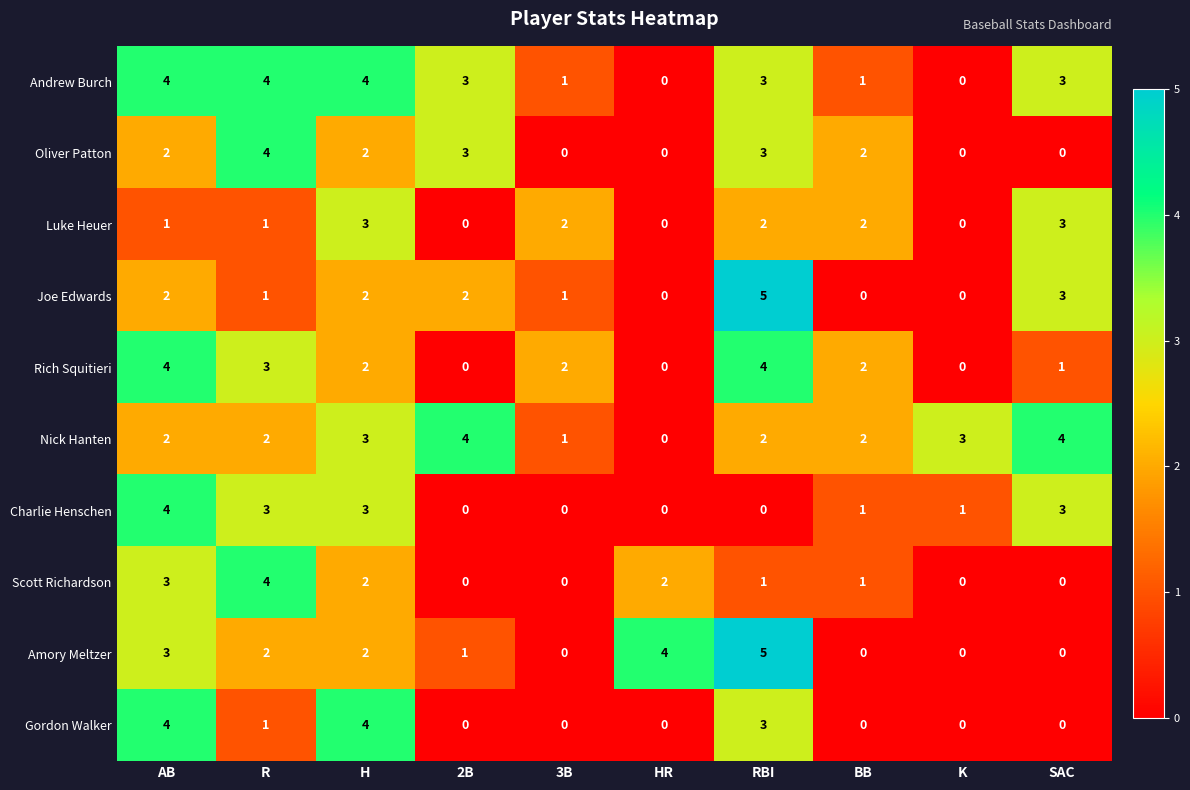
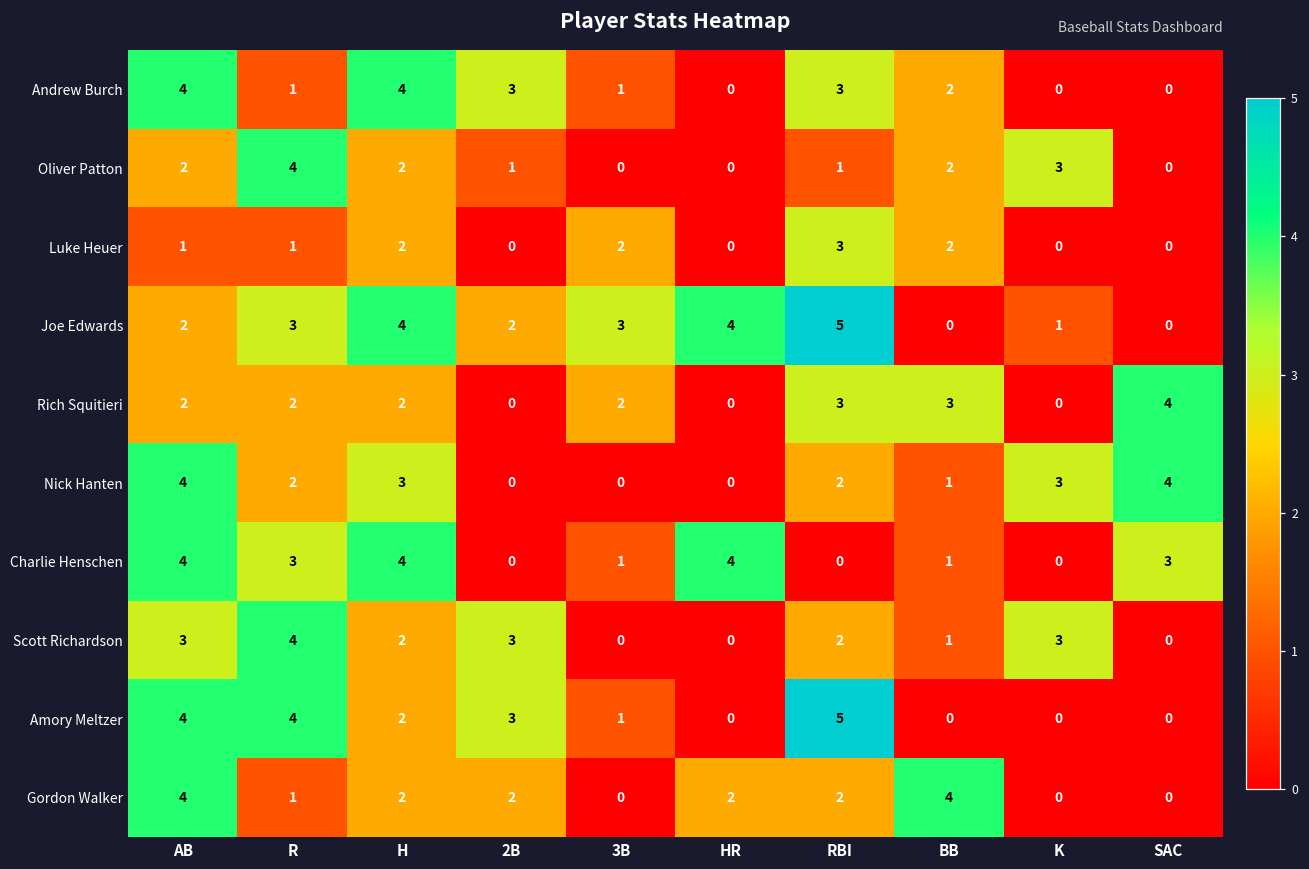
  {
    "Andrew Burch": {
      "AB": 4,
-     "R": 4,
+     "R": 1,
      "H": 4,
      "2B": 3,
      "3B": 1,
      "HR": 0,
      "RBI": 3,
-     "BB": 1,
+     "BB": 2,
      "K": 0,
-     "SAC": 3
+     "SAC": 0
    },
    "Oliver Patton": {
      "AB": 2,
      "R": 4,
      "H": 2,
-     "2B": 3,
+     "2B": 1,
      "3B": 0,
      "HR": 0,
-     "RBI": 3,
+     "RBI": 1,
      "BB": 2,
-     "K": 0,
+     "K": 3,
      "SAC": 0
    },
    "Luke Heuer": {
      "AB": 1,
      "R": 1,
-     "H": 3,
+     "H": 2,
      "2B": 0,
      "3B": 2,
      "HR": 0,
-     "RBI": 2,
+     "RBI": 3,
      "BB": 2,
      "K": 0,
-     "SAC": 3
+     "SAC": 0
    },
    "Joe Edwards": {
      "AB": 2,
-     "R": 1,
-     "H": 2,
+     "R": 3,
+     "H": 4,
      "2B": 2,
-     "3B": 1,
-     "HR": 0,
+     "3B": 3,
+     "HR": 4,
      "RBI": 5,
      "BB": 0,
-     "K": 0,
-     "SAC": 3
+     "K": 1,
+     "SAC": 0
    },
    "Rich Squitieri": {
-     "AB": 4,
-     "R": 3,
+     "AB": 2,
+     "R": 2,
      "H": 2,
      "2B": 0,
      "3B": 2,
      "HR": 0,
-     "RBI": 4,
-     "BB": 2,
+     "RBI": 3,
+     "BB": 3,
      "K": 0,
-     "SAC": 1
+     "SAC": 4
    },
    "Nick Hanten": {
-     "AB": 2,
+     "AB": 4,
      "R": 2,
      "H": 3,
-     "2B": 4,
-     "3B": 1,
+     "2B": 0,
+     "3B": 0,
      "HR": 0,
      "RBI": 2,
-     "BB": 2,
+     "BB": 1,
      "K": 3,
      "SAC": 4
    },
    "Charlie Henschen": {
      "AB": 4,
      "R": 3,
-     "H": 3,
+     "H": 4,
      "2B": 0,
-     "3B": 0,
-     "HR": 0,
+     "3B": 1,
+     "HR": 4,
      "RBI": 0,
      "BB": 1,
-     "K": 1,
+     "K": 0,
      "SAC": 3
    },
    "Scott Richardson": {
      "AB": 3,
      "R": 4,
      "H": 2,
-     "2B": 0,
+     "2B": 3,
      "3B": 0,
-     "HR": 2,
-     "RBI": 1,
+     "HR": 0,
+     "RBI": 2,
      "BB": 1,
-     "K": 0,
+     "K": 3,
      "SAC": 0
    },
    "Amory Meltzer": {
-     "AB": 3,
-     "R": 2,
+     "AB": 4,
+     "R": 4,
      "H": 2,
-     "2B": 1,
-     "3B": 0,
-     "HR": 4,
+     "2B": 3,
+     "3B": 1,
+     "HR": 0,
      "RBI": 5,
      "BB": 0,
      "K": 0,
      "SAC": 0
    },
    "Gordon Walker": {
      "AB": 4,
      "R": 1,
-     "H": 4,
-     "2B": 0,
+     "H": 2,
+     "2B": 2,
      "3B": 0,
-     "HR": 0,
-     "RBI": 3,
-     "BB": 0,
+     "HR": 2,
+     "RBI": 2,
+     "BB": 4,
      "K": 0,
      "SAC": 0
    }
  }
